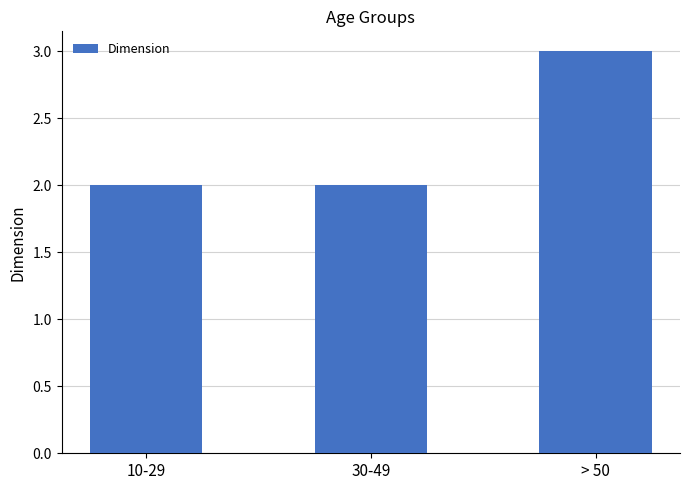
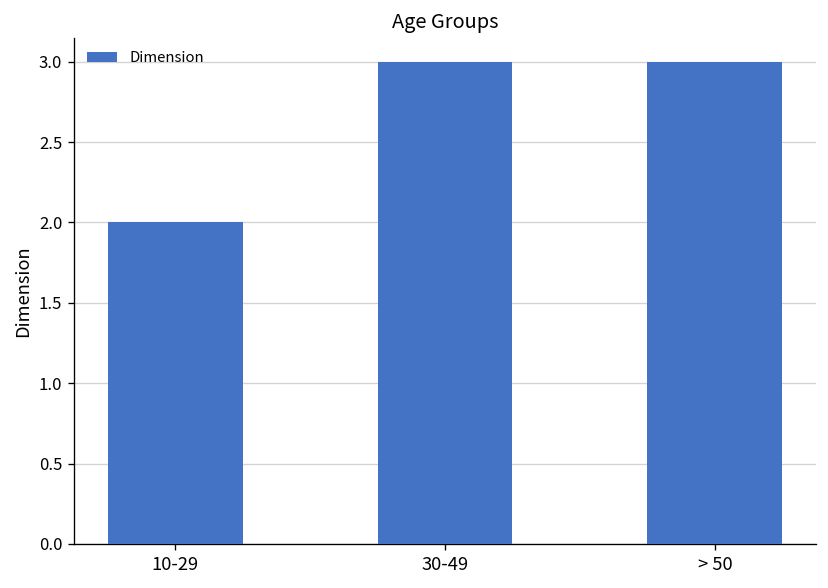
  {
    "10-29": 2,
-   "30-49": 2,
+   "30-49": 3,
    "> 50": 3
  }
